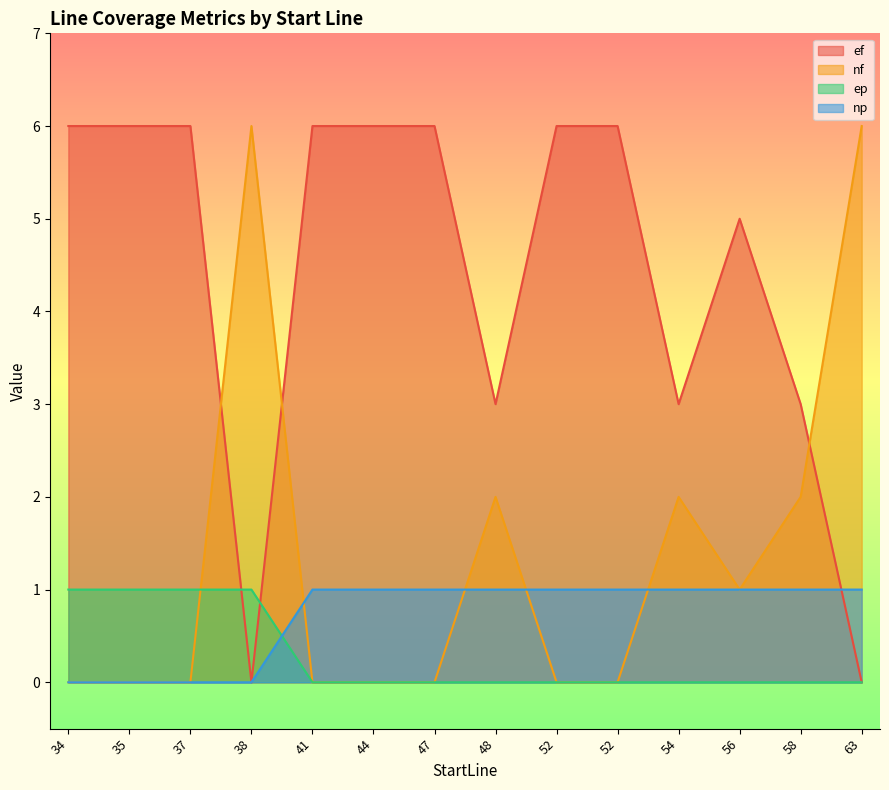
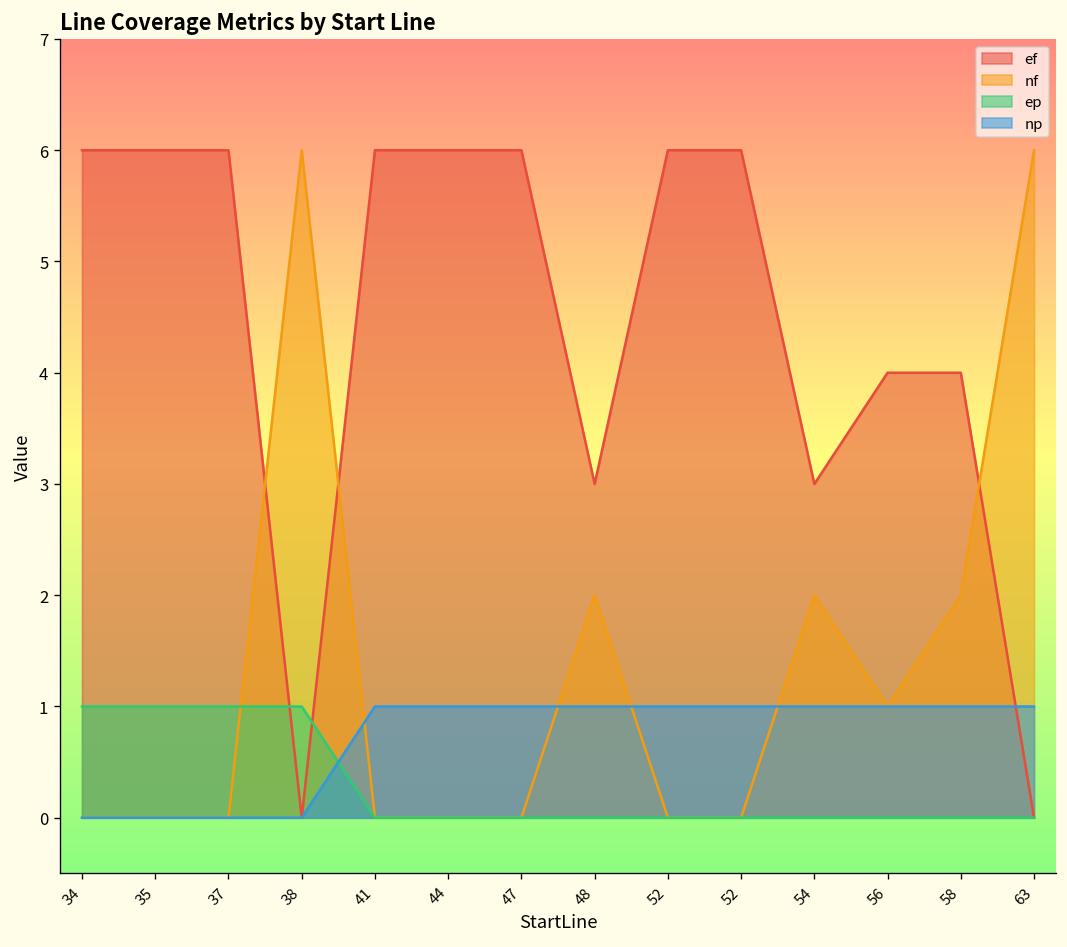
  {
    "ef": {
      "34": 6,
      "35": 6,
      "37": 6,
      "41": 6,
      "44": 6,
      "47": 6,
      "48": 3,
      "54": 3,
-     "56": 5,
-     "58": 3
+     "56": 4,
+     "58": 4
    },
    "nf": {
      "38": 6,
      "48": 2,
      "54": 2,
      "58": 2,
      "63": 6
    },
    "ep": {
      "34": 1,
      "35": 1,
      "37": 1,
      "38": 1,
      "48": 0,
      "54": 0,
      "56": 0,
      "58": 0
    },
    "np": {
      "41": 1,
      "44": 1,
      "47": 1,
      "48": 1,
      "54": 1,
      "58": 1,
      "63": 1
    }
  }
